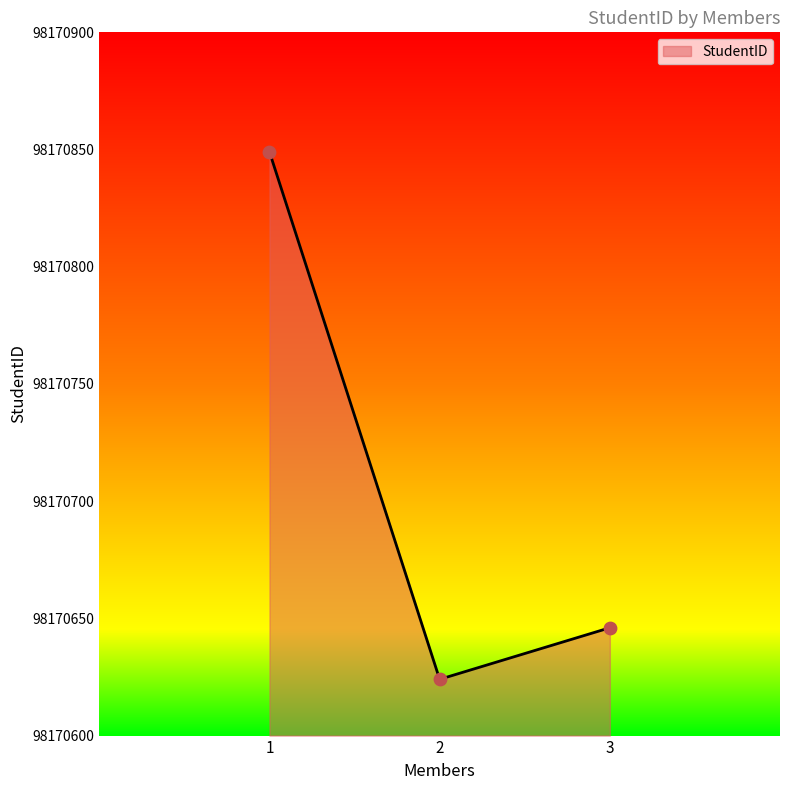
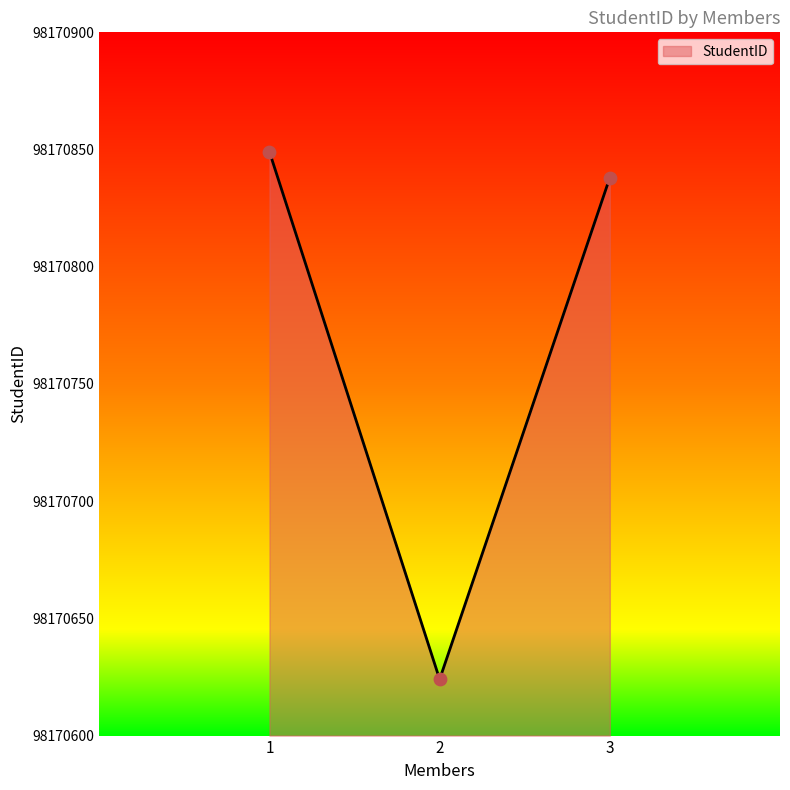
  {
    "1": 98170849,
    "2": 98170624,
-   "3": 98170646
+   "3": 98170838
  }
